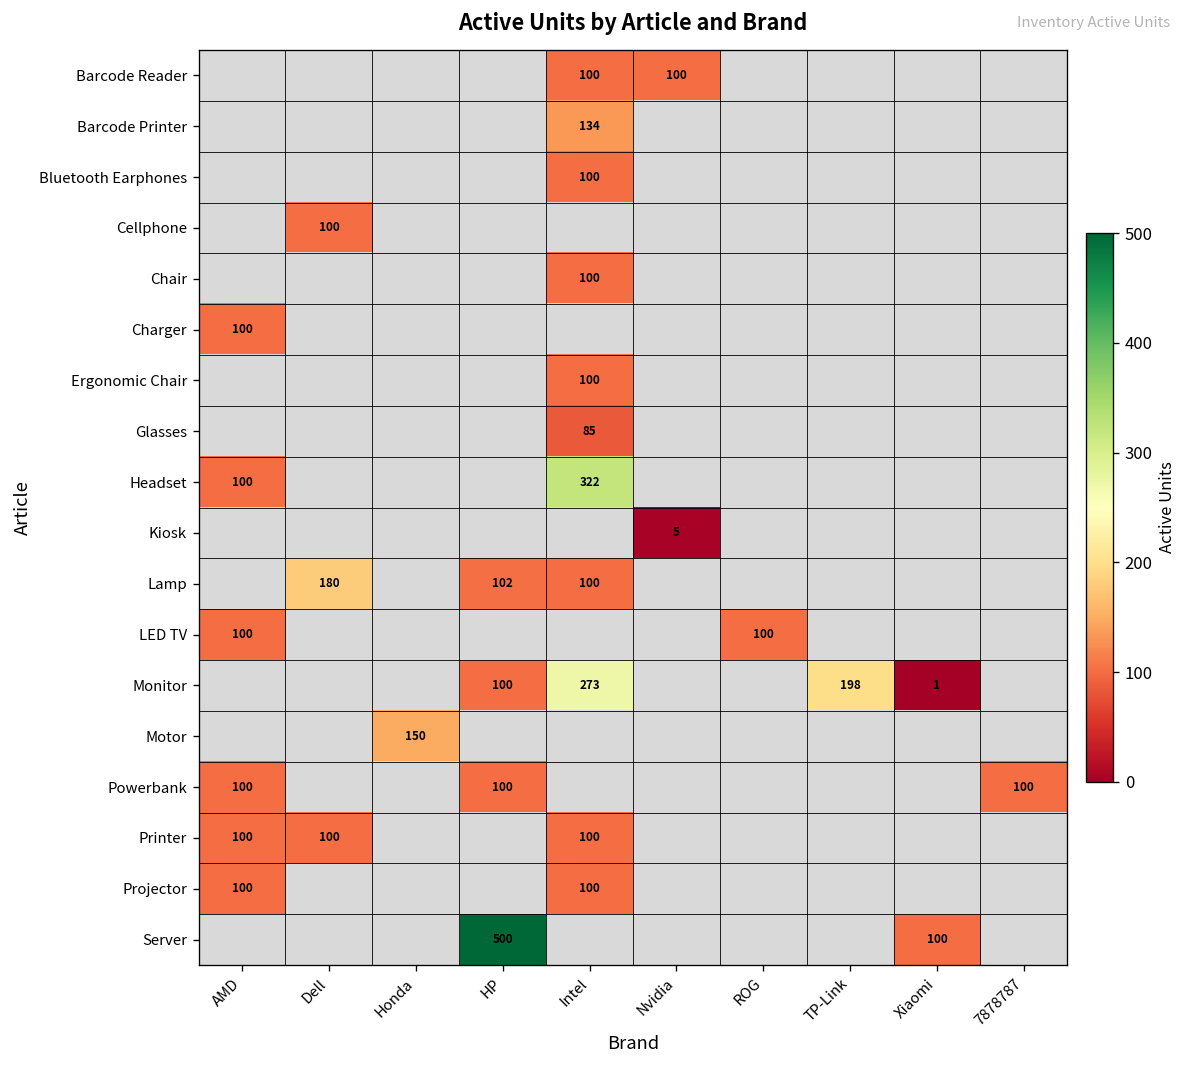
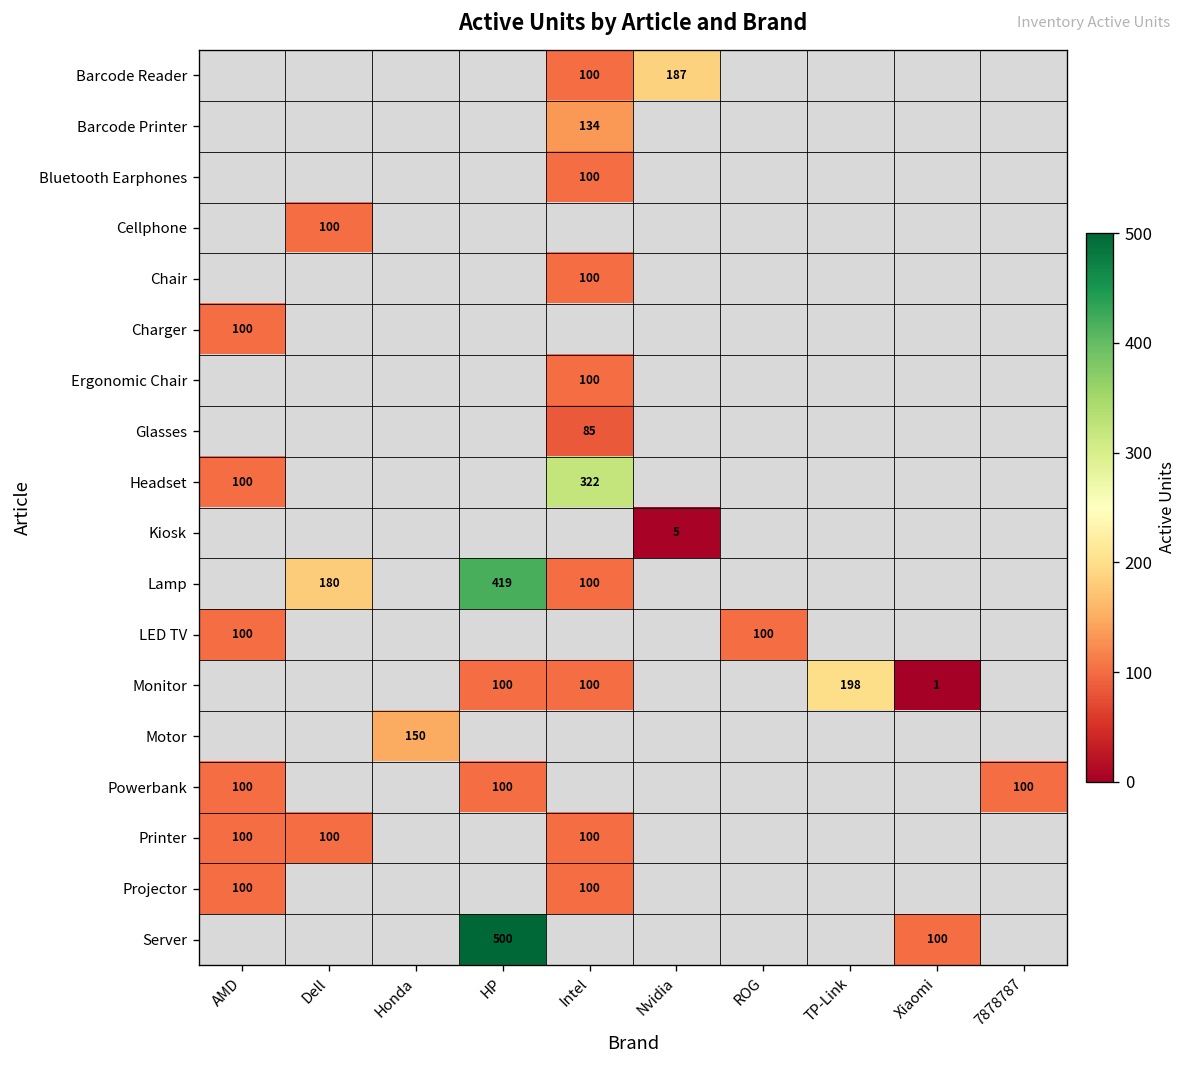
  {
    "Barcode Reader": {
      "Intel": 100,
-     "Nvidia": 100
+     "Nvidia": 187
    },
    "Barcode Printer": {
      "Intel": 134
    },
    "Bluetooth Earphones": {
      "Intel": 100
    },
    "Cellphone": {
      "Dell": 100
    },
    "Chair": {
      "Intel": 100
    },
    "Charger": {
      "AMD": 100
    },
    "Ergonomic Chair": {
      "Intel": 100
    },
    "Glasses": {
      "Intel": 85
    },
    "Headset": {
      "AMD": 100,
      "Intel": 322
    },
    "Kiosk": {
      "Nvidia": 5
    },
    "Lamp": {
      "Dell": 180,
-     "HP": 102,
+     "HP": 419,
      "Intel": 100
    },
    "LED TV": {
      "AMD": 100,
      "ROG": 100
    },
    "Monitor": {
      "HP": 100,
-     "Intel": 273,
+     "Intel": 100,
      "TP-Link": 198,
      "Xiaomi": 1
    },
    "Motor": {
      "Honda": 150
    },
    "Powerbank": {
      "AMD": 100,
      "HP": 100,
      "7878787": 100
    },
    "Printer": {
      "AMD": 100,
      "Dell": 100,
      "Intel": 100
    },
    "Projector": {
      "AMD": 100,
      "Intel": 100
    },
    "Server": {
      "HP": 500,
      "Xiaomi": 100
    }
  }
